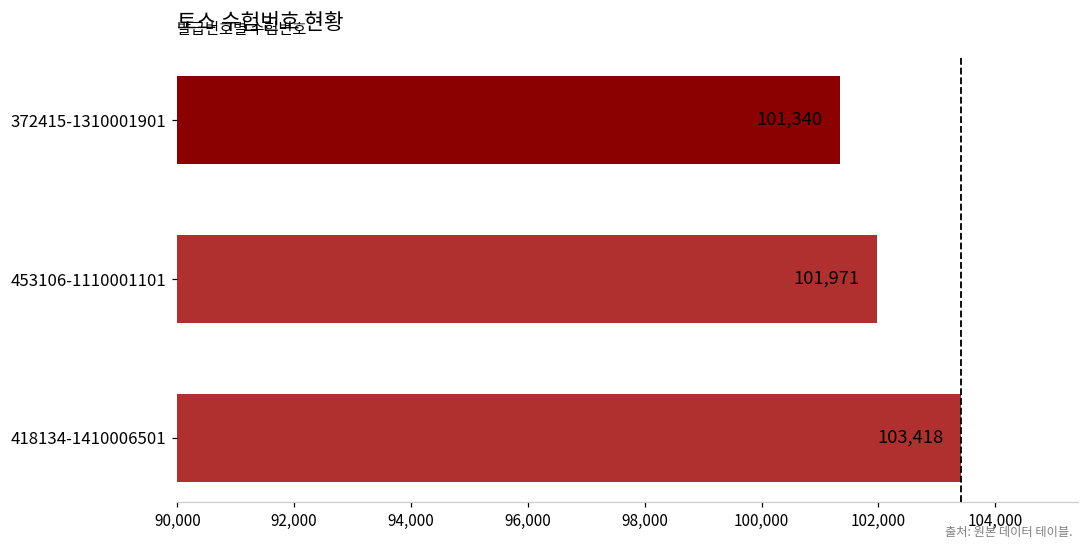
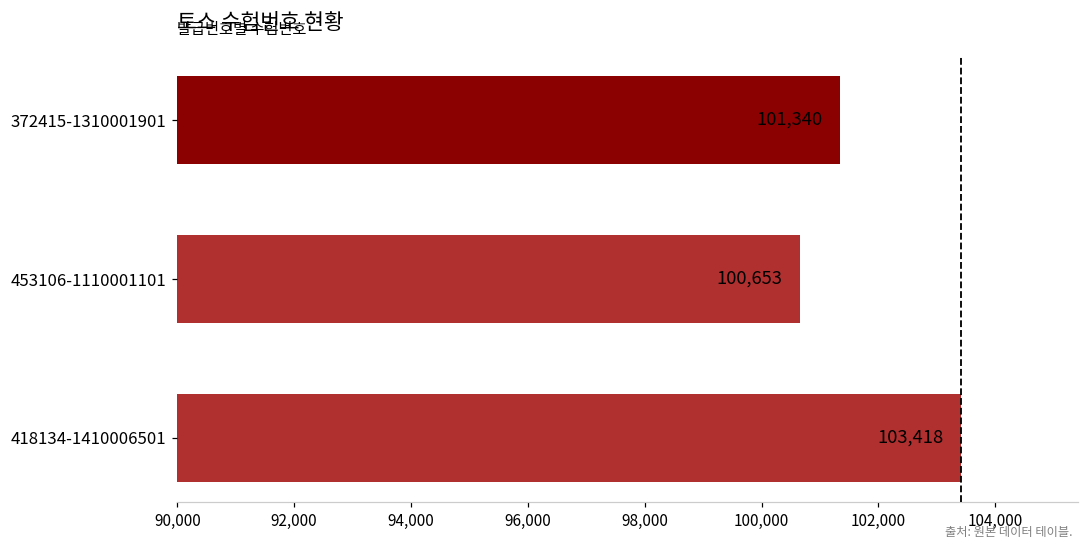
  {
    "372415-1310001901": "101,340",
-   "453106-1110001101": "101,971",
+   "453106-1110001101": "100,653",
    "418134-1410006501": "103,418"
  }
